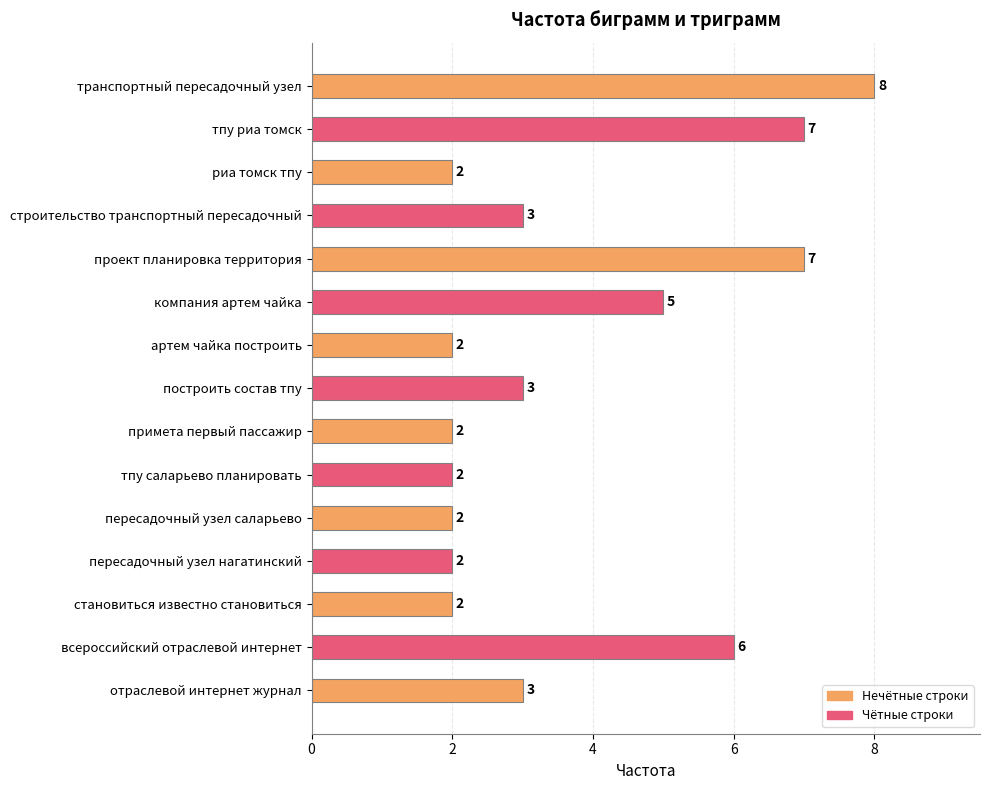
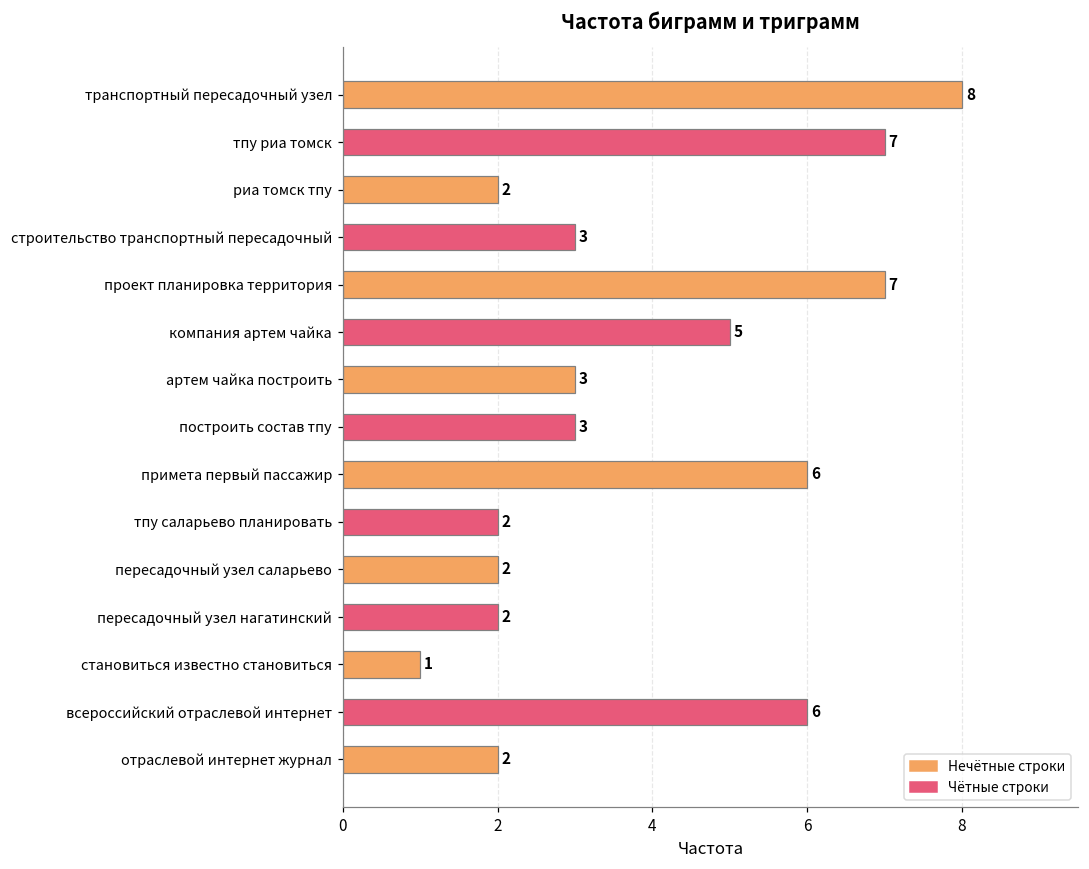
  {
    "транспортный пересадочный узел": 8,
    "тпу риа томск": 7,
    "риа томск тпу": 2,
    "строительство транспортный пересадочный": 3,
    "проект планировка территория": 7,
    "компания артем чайка": 5,
-   "артем чайка построить": 2,
+   "артем чайка построить": 3,
    "построить состав тпу": 3,
-   "примета первый пассажир": 2,
+   "примета первый пассажир": 6,
    "тпу саларьево планировать": 2,
    "пересадочный узел саларьево": 2,
    "пересадочный узел нагатинский": 2,
-   "становиться известно становиться": 2,
+   "становиться известно становиться": 1,
    "всероссийский отраслевой интернет": 6,
-   "отраслевой интернет журнал": 3
+   "отраслевой интернет журнал": 2
  }
